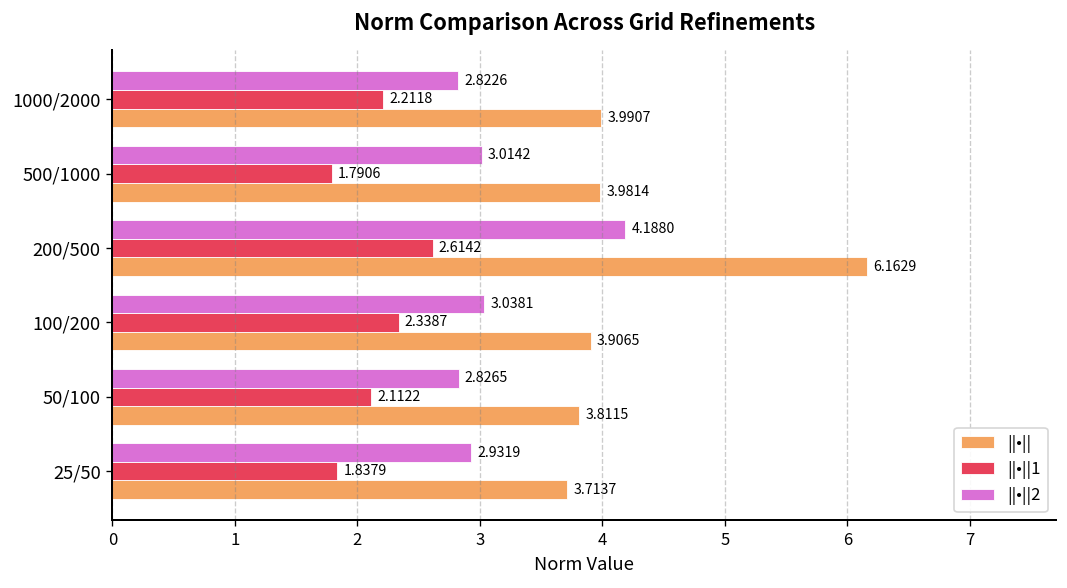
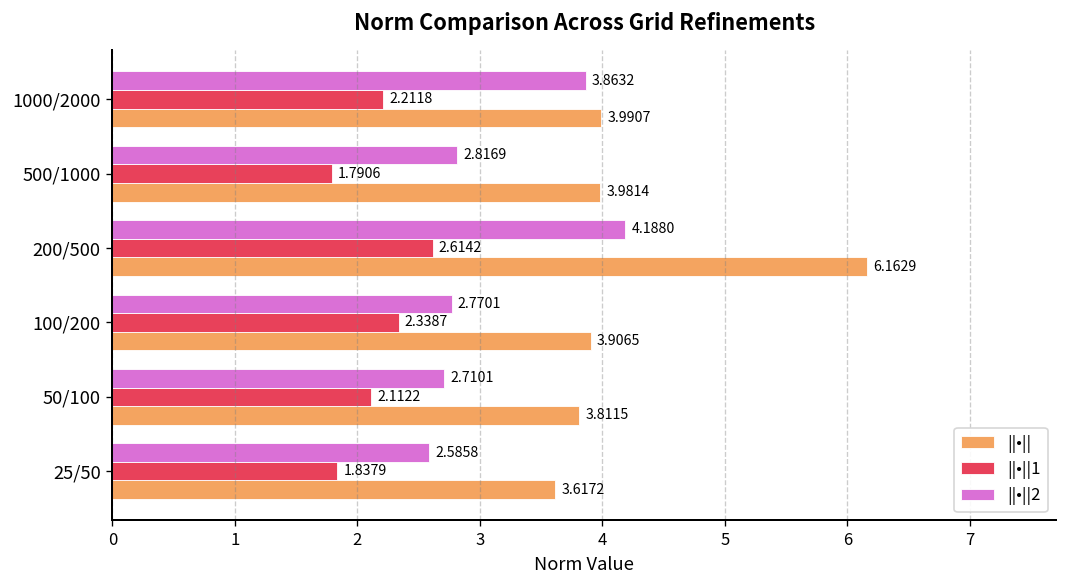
  {
    "||•||": {
      "1000/2000": 3.9907,
      "500/1000": 3.9814,
      "200/500": 6.1629,
      "100/200": 3.9065,
      "50/100": 3.8115,
-     "25/50": 3.7137
+     "25/50": 3.6172
    },
    "||•||1": {
      "1000/2000": 2.2118,
      "500/1000": 1.7906,
      "200/500": 2.6142,
      "100/200": 2.3387,
      "50/100": 2.1122,
      "25/50": 1.8379
    },
    "||•||2": {
-     "1000/2000": 2.8226,
-     "500/1000": 3.0142,
+     "1000/2000": 3.8632,
+     "500/1000": 2.8169,
      "200/500": 4.1880,
-     "100/200": 3.0381,
-     "50/100": 2.8265,
-     "25/50": 2.9319
+     "100/200": 2.7701,
+     "50/100": 2.7101,
+     "25/50": 2.5858
    }
  }
